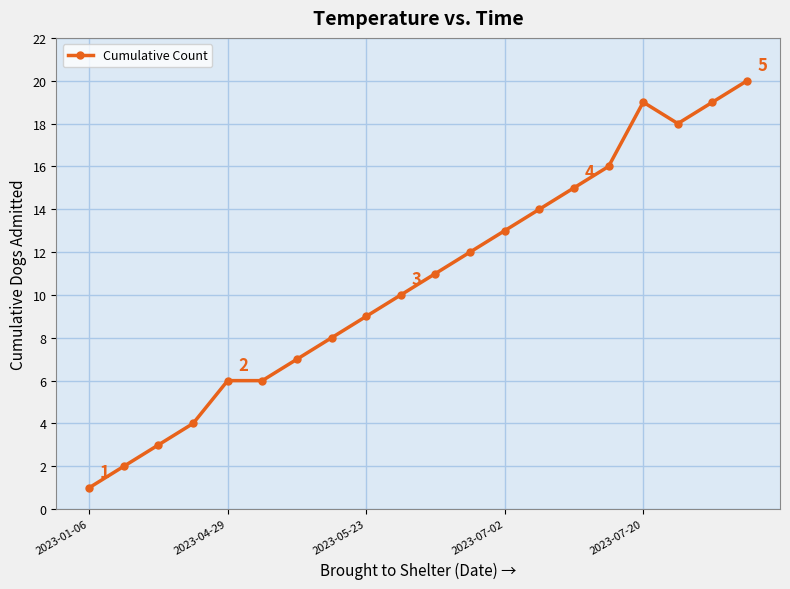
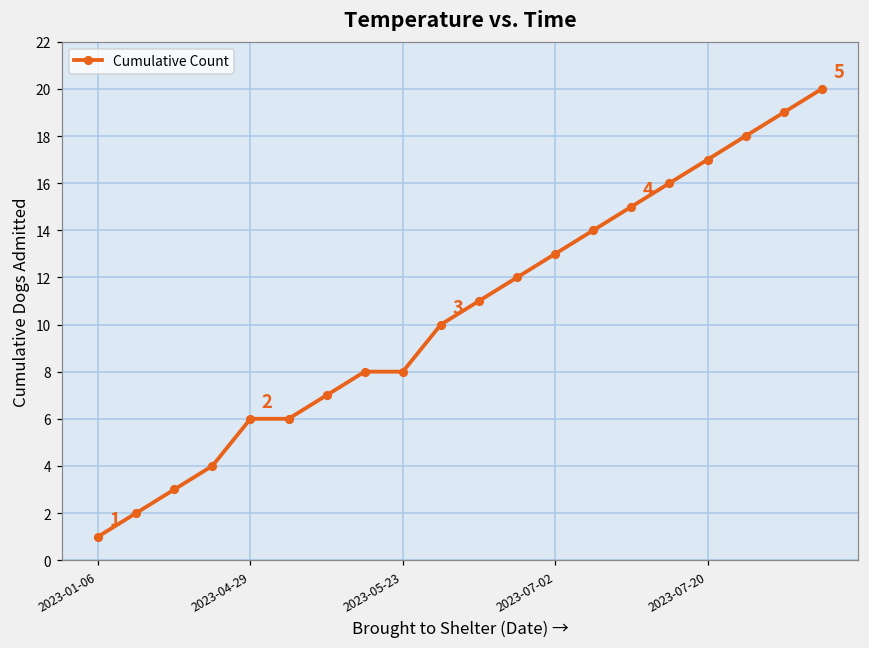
  {
-   "2023-05-23": 9,
+   "2023-05-23": 8,
    "2023-07-02": 13,
-   "2023-07-20": 19
+   "2023-07-20": 17
  }
